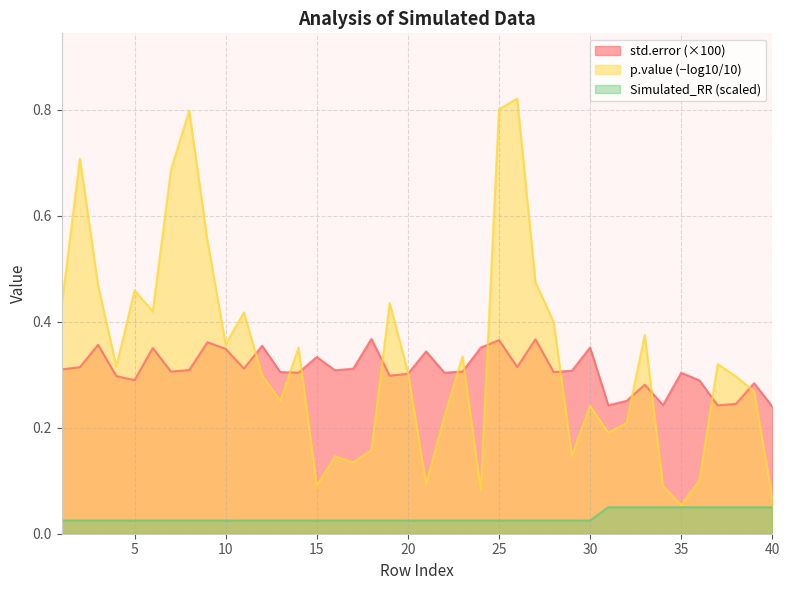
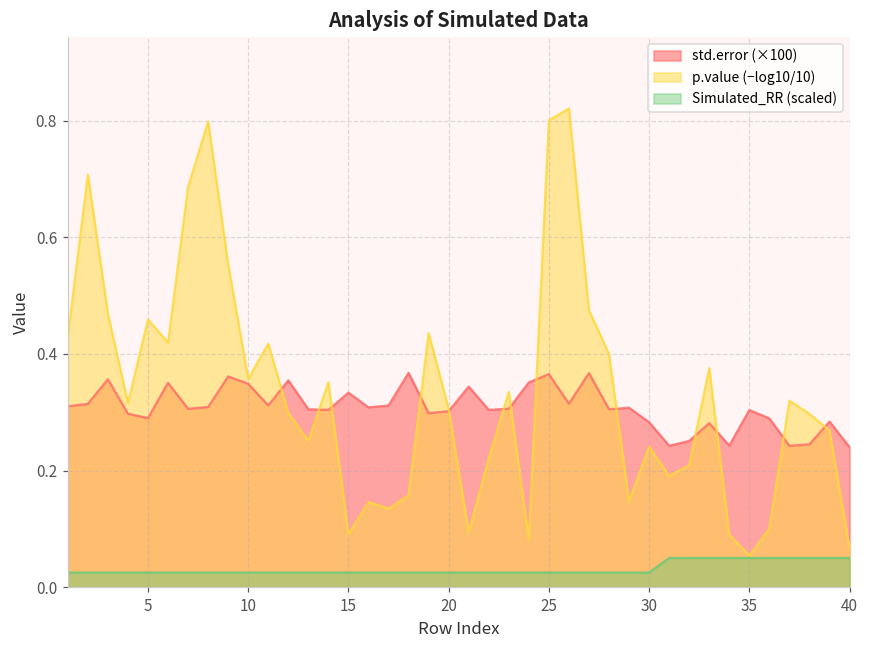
  {
    "std.error (×100)": {
      "5": 0.29,
      "10": 0.35,
      "15": 0.33,
      "25": 0.37,
-     "30": 0.35,
+     "30": 0.28,
      "35": 0.30,
      "40": 0.24
    },
    "p.value (−log10/10)": {
      "5": 0.46,
      "10": 0.36,
      "15": 0.09,
      "25": 0.80,
      "30": 0.24,
      "40": 0.07
    },
    "Simulated_RR (scaled)": {
      "5": 0.03,
      "10": 0.03,
      "15": 0.03,
      "20": 0.03,
      "25": 0.03,
      "30": 0.03,
      "40": 0.05
    }
  }
